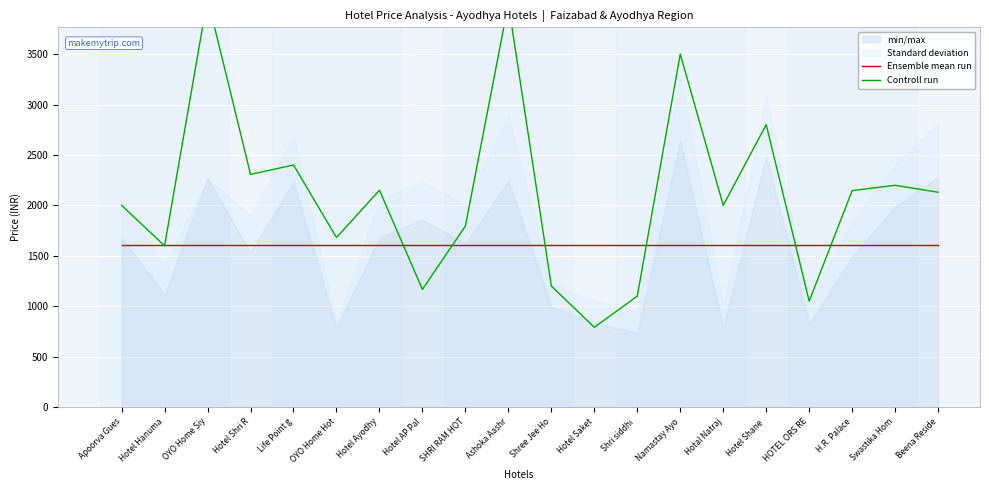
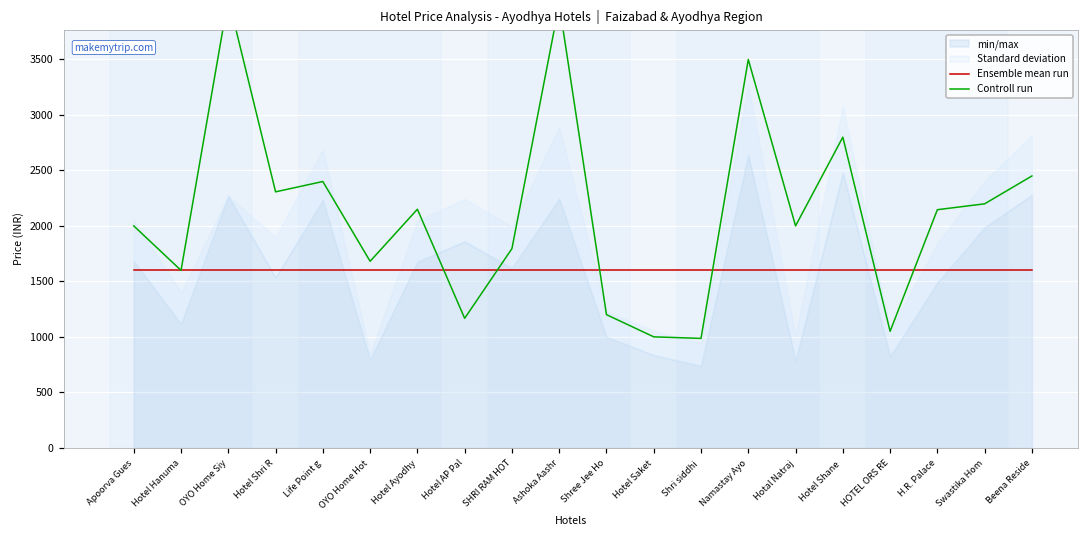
  {
    "Ensemble mean run": {
      "Apoorva Gues": 1600,
      "OYO Home Siy": 1600,
      "Hotel Shri R": 1600,
      "Life Point g": 1600,
      "OYO Home Hot": 1600,
      "Hotel Ayodhy": 1600,
      "Hotel AP Pal": 1600,
      "Ashoka Aashr": 1600,
      "Shree Jee Ho": 1600,
      "Hotel Saket": 1600,
      "Shri siddhi": 1600,
      "Namastay Ayo": 1600,
      "Hotal Natraj": 1600,
      "Hotel Shane": 1600,
      "HOTEL ORS RE": 1600,
      "H.R. Palace": 1600,
      "Swastika Hom": 1600,
      "Beena Reside": 1600
    },
    "Controll run": {
      "Apoorva Gues": 2000,
      "Hotel Shri R": 2310,
      "Life Point g": 2400,
      "OYO Home Hot": 1680,
      "Hotel Ayodhy": 2150,
      "Hotel AP Pal": 1170,
      "SHRI RAM HOT": 1800,
      "Shree Jee Ho": 1200,
-     "Hotel Saket": 790,
-     "Shri siddhi": 1100,
+     "Hotel Saket": 1000,
+     "Shri siddhi": 990,
      "Namastay Ayo": 3500,
      "Hotal Natraj": 2000,
      "Hotel Shane": 2800,
      "H.R. Palace": 2150,
      "Swastika Hom": 2200,
-     "Beena Reside": 2130
+     "Beena Reside": 2450
    }
  }
